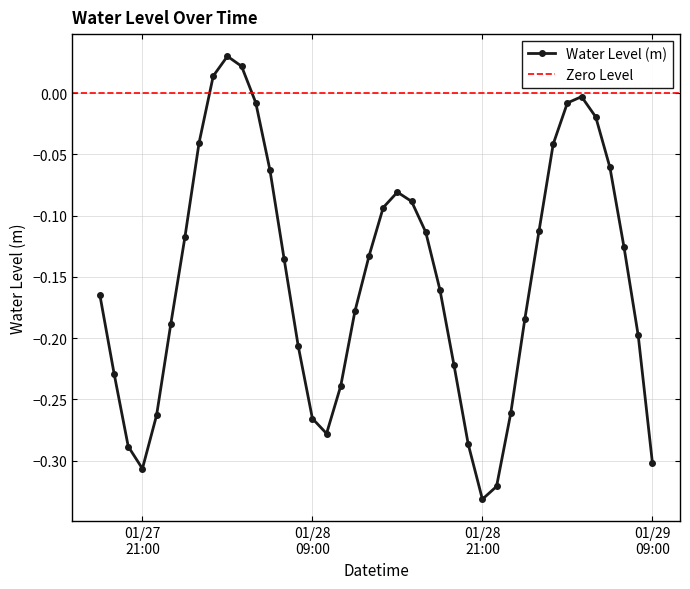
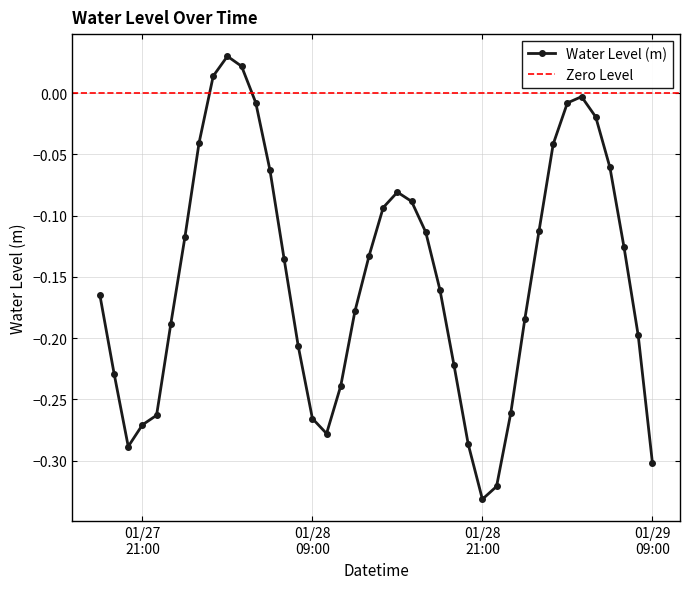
  {
-   "01/27 21:00": -0.307,
+   "01/27 21:00": -0.271,
    "01/28 09:00": -0.266,
    "01/28 21:00": -0.332,
    "01/29 09:00": -0.302
  }
